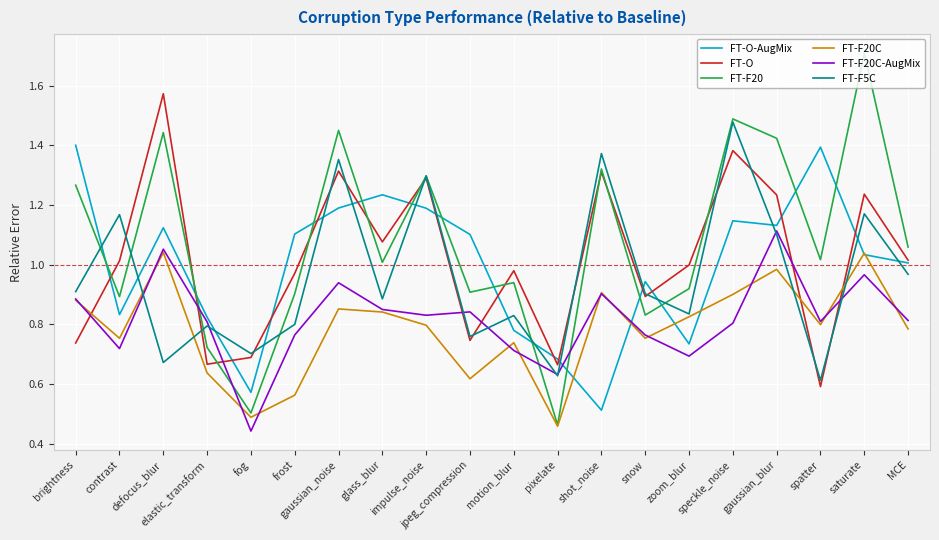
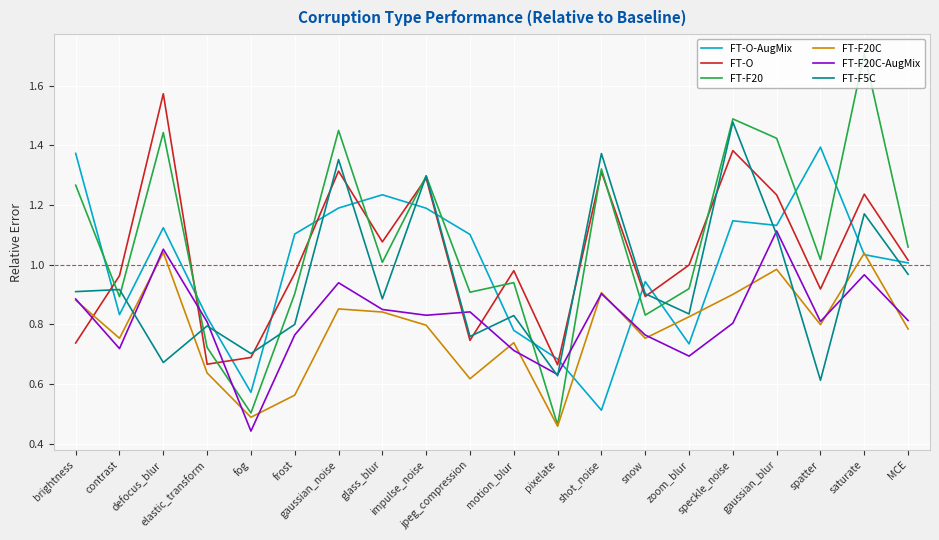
  {
    "FT-O-AugMix": {
-     "brightness": 1.40,
+     "brightness": 1.37,
      "contrast": 0.83,
      "defocus_blur": 1.12,
      "elastic_transform": 0.82,
      "fog": 0.57,
      "frost": 1.10,
      "gaussian_noise": 1.19,
      "glass_blur": 1.23,
      "impulse_noise": 1.19,
      "jpeg_compression": 1.10,
      "motion_blur": 0.78,
      "pixelate": 0.68,
      "shot_noise": 0.51,
      "snow": 0.94,
      "zoom_blur": 0.73,
      "speckle_noise": 1.15,
      "gaussian_blur": 1.13,
      "spatter": 1.39,
      "MCE": 1.01
    },
    "FT-O": {
      "brightness": 0.74,
-     "contrast": 1.01,
+     "contrast": 0.96,
      "defocus_blur": 1.57,
      "elastic_transform": 0.67,
      "fog": 0.69,
      "frost": 0.97,
      "gaussian_noise": 1.31,
      "glass_blur": 1.08,
      "jpeg_compression": 0.75,
      "motion_blur": 0.98,
      "pixelate": 0.66,
      "shot_noise": 1.31,
      "snow": 0.89,
      "zoom_blur": 1.00,
      "speckle_noise": 1.38,
      "gaussian_blur": 1.23,
-     "spatter": 0.59,
+     "spatter": 0.92,
      "saturate": 1.24,
      "MCE": 1.02
    },
    "FT-F20": {
      "brightness": 1.27,
      "contrast": 0.89,
      "defocus_blur": 1.44,
      "elastic_transform": 0.72,
      "fog": 0.50,
      "frost": 0.90,
      "gaussian_noise": 1.45,
      "glass_blur": 1.01,
      "jpeg_compression": 0.91,
      "motion_blur": 0.94,
      "shot_noise": 1.32,
      "snow": 0.83,
      "zoom_blur": 0.92,
      "speckle_noise": 1.49,
      "gaussian_blur": 1.42,
      "spatter": 1.02,
      "MCE": 1.06
    },
    "FT-F20C": {
      "contrast": 0.75,
      "defocus_blur": 1.04,
      "elastic_transform": 0.64,
      "fog": 0.49,
      "frost": 0.56,
      "gaussian_noise": 0.85,
      "impulse_noise": 0.80,
      "jpeg_compression": 0.62,
      "motion_blur": 0.74,
      "snow": 0.75,
      "zoom_blur": 0.83,
      "speckle_noise": 0.90,
      "gaussian_blur": 0.98,
      "spatter": 0.80,
      "MCE": 0.78
    },
    "FT-F20C-AugMix": {
      "contrast": 0.72,
      "defocus_blur": 1.05,
      "elastic_transform": 0.81,
      "fog": 0.44,
      "frost": 0.76,
      "gaussian_noise": 0.94,
      "impulse_noise": 0.83,
      "jpeg_compression": 0.84,
      "motion_blur": 0.71,
      "snow": 0.76,
      "zoom_blur": 0.69,
      "speckle_noise": 0.80,
      "gaussian_blur": 1.11,
      "spatter": 0.81,
      "saturate": 0.97,
      "MCE": 0.81
    },
    "FT-F5C": {
      "brightness": 0.91,
-     "contrast": 1.17,
+     "contrast": 0.92,
      "defocus_blur": 0.67,
      "elastic_transform": 0.79,
      "fog": 0.70,
      "frost": 0.80,
      "gaussian_noise": 1.35,
      "glass_blur": 0.89,
      "jpeg_compression": 0.76,
      "motion_blur": 0.83,
      "shot_noise": 1.37,
      "snow": 0.90,
      "zoom_blur": 0.83,
      "speckle_noise": 1.48,
      "gaussian_blur": 1.10,
      "spatter": 0.61,
      "saturate": 1.17,
      "MCE": 0.97
    }
  }
